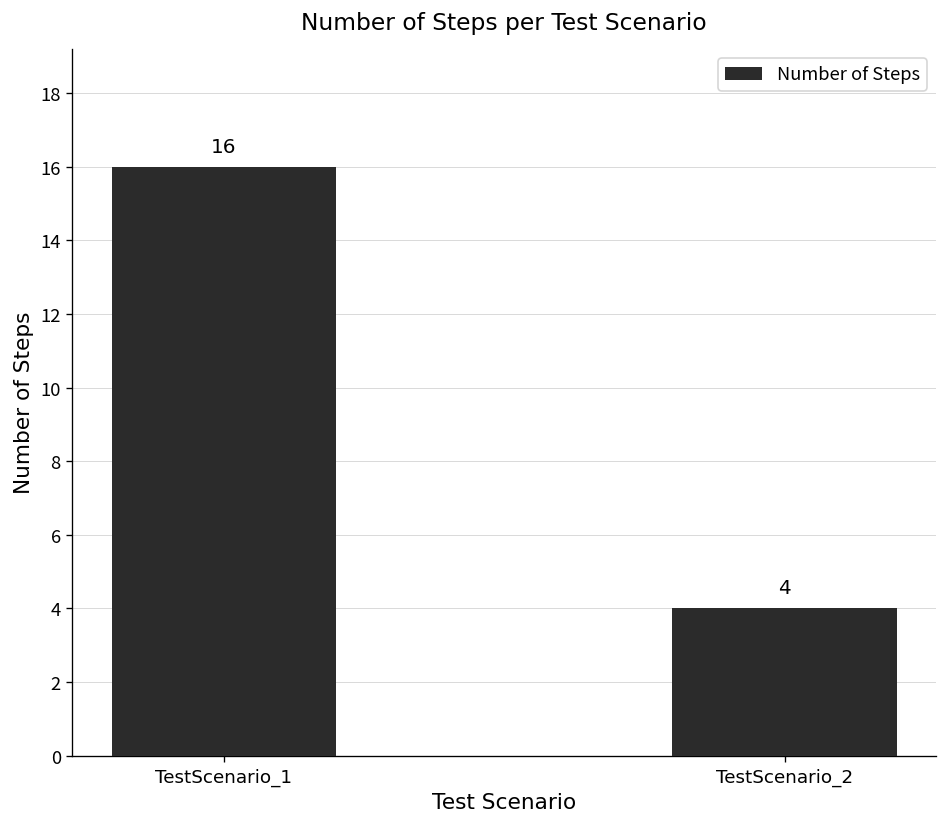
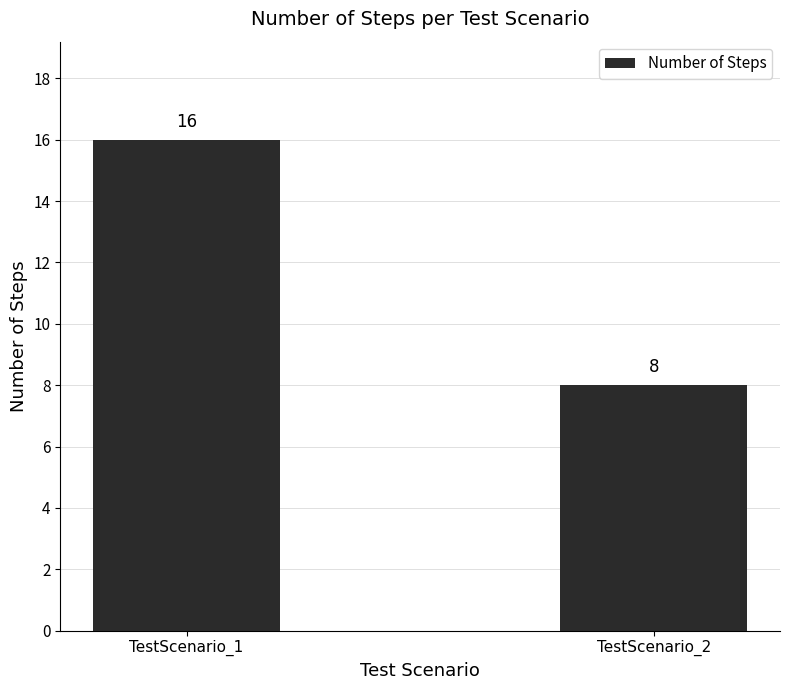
  {
    "TestScenario_1": 16,
-   "TestScenario_2": 4
+   "TestScenario_2": 8
  }
